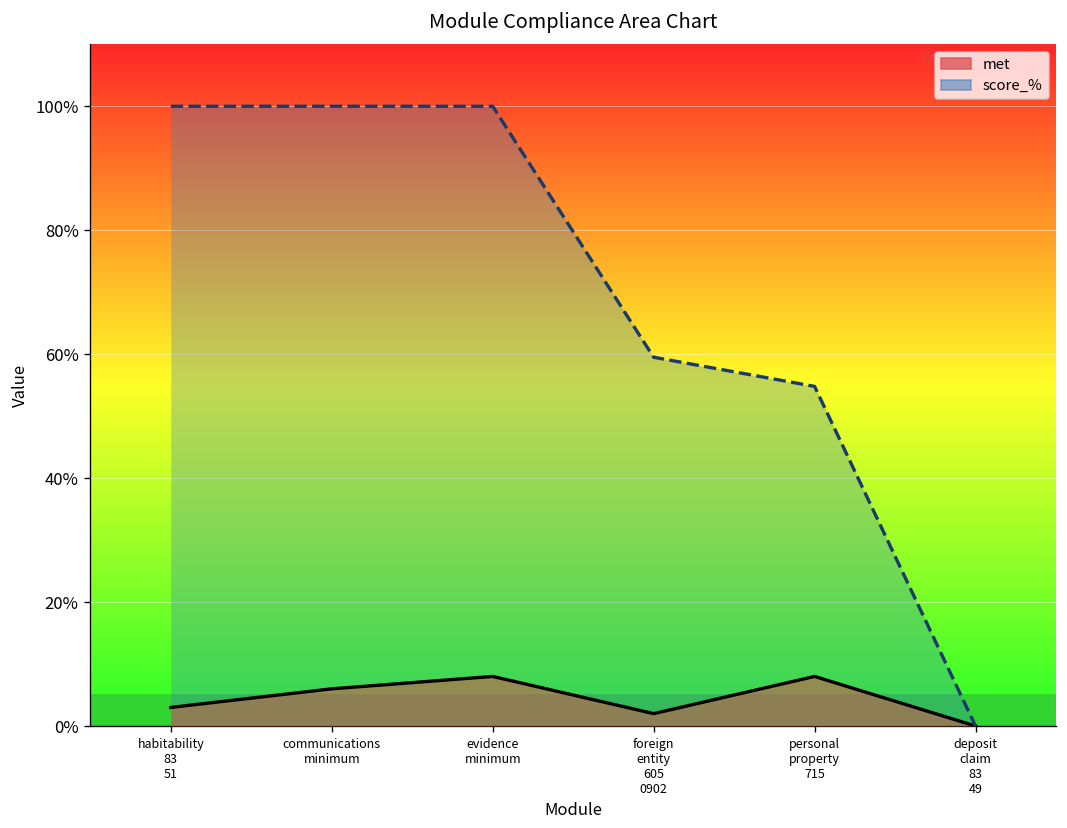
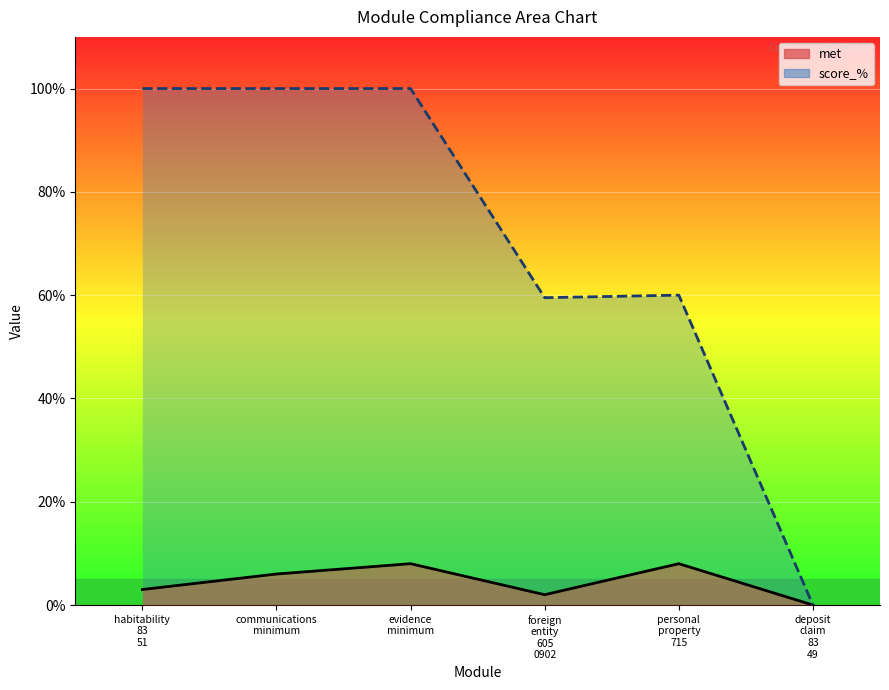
  {
    "met": {
      "communications minimum": "6%",
      "evidence minimum": "8%",
      "personal property 715": "8%"
    },
    "score_%": {
      "habitability 83 51": "100%",
      "communications minimum": "100%",
      "evidence minimum": "100%",
      "foreign entity 605 0902": "60%",
-     "personal property 715": "55%"
+     "personal property 715": "60%"
    }
  }
